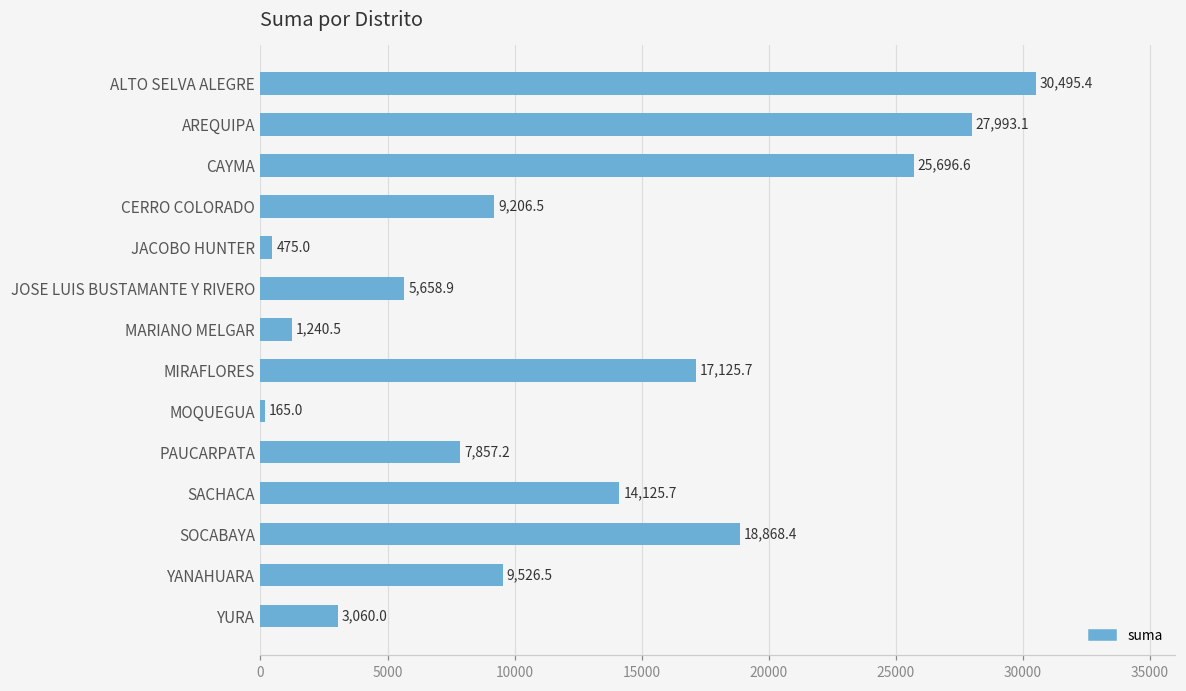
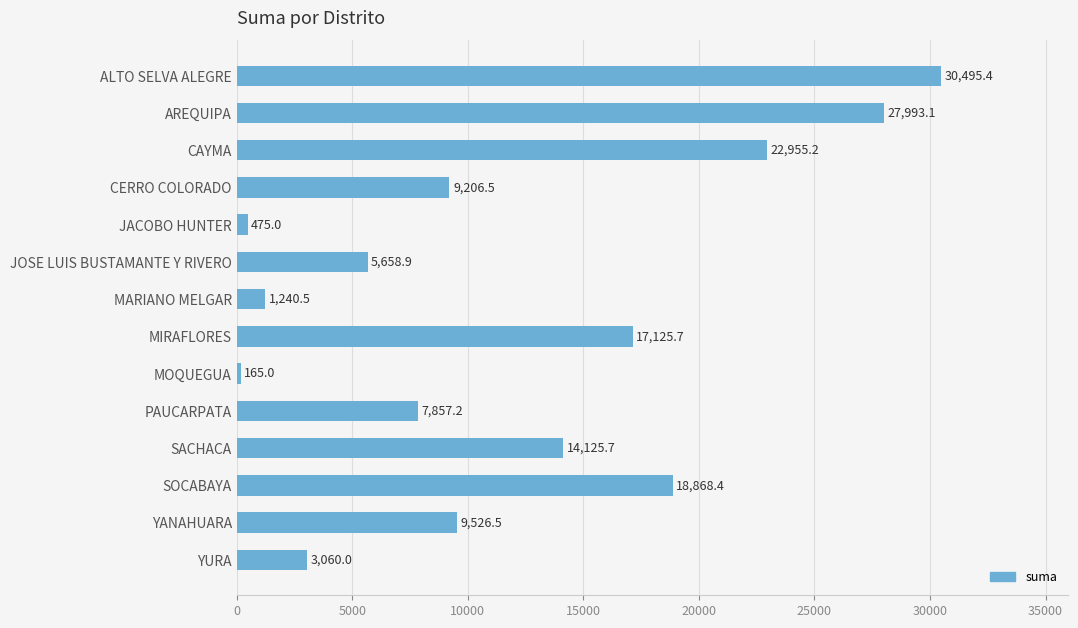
  {
    "ALTO SELVA ALEGRE": "30,495.4",
    "AREQUIPA": "27,993.1",
-   "CAYMA": "25,696.6",
+   "CAYMA": "22,955.2",
    "CERRO COLORADO": "9,206.5",
    "JACOBO HUNTER": "475.0",
    "JOSE LUIS BUSTAMANTE Y RIVERO": "5,658.9",
    "MARIANO MELGAR": "1,240.5",
    "MIRAFLORES": "17,125.7",
    "MOQUEGUA": "165.0",
    "PAUCARPATA": "7,857.2",
    "SACHACA": "14,125.7",
    "SOCABAYA": "18,868.4",
    "YANAHUARA": "9,526.5",
    "YURA": "3,060.0"
  }
